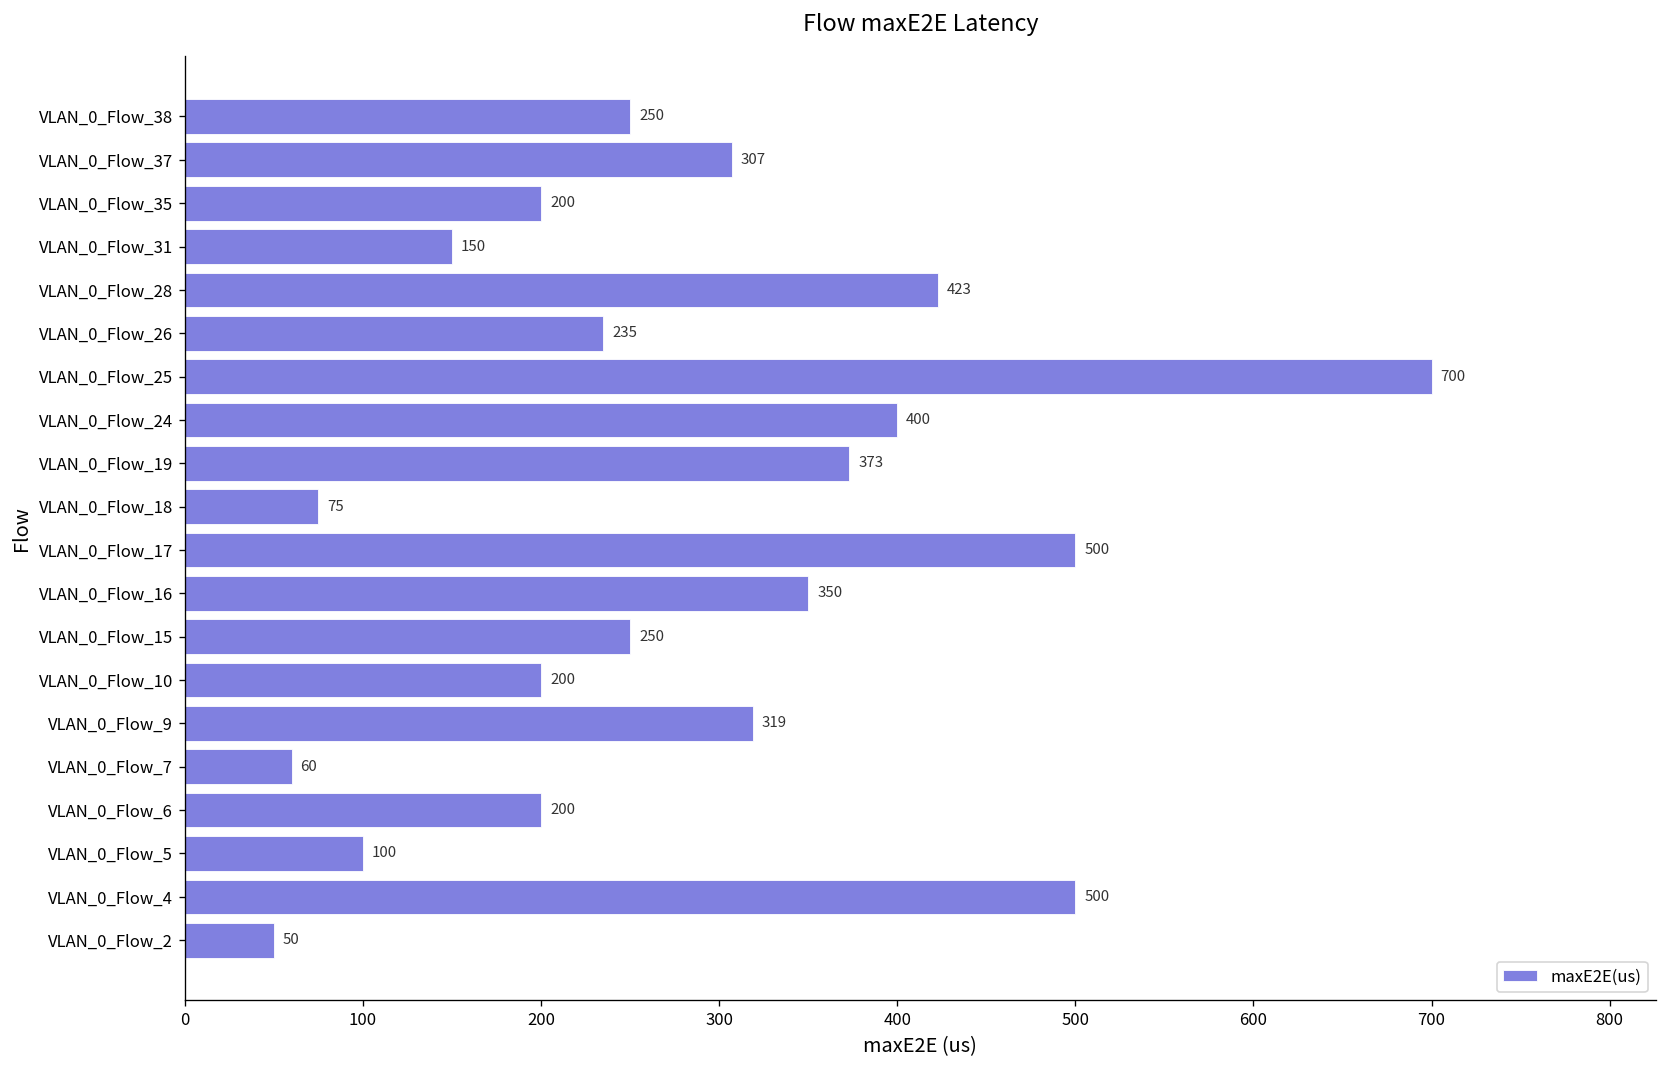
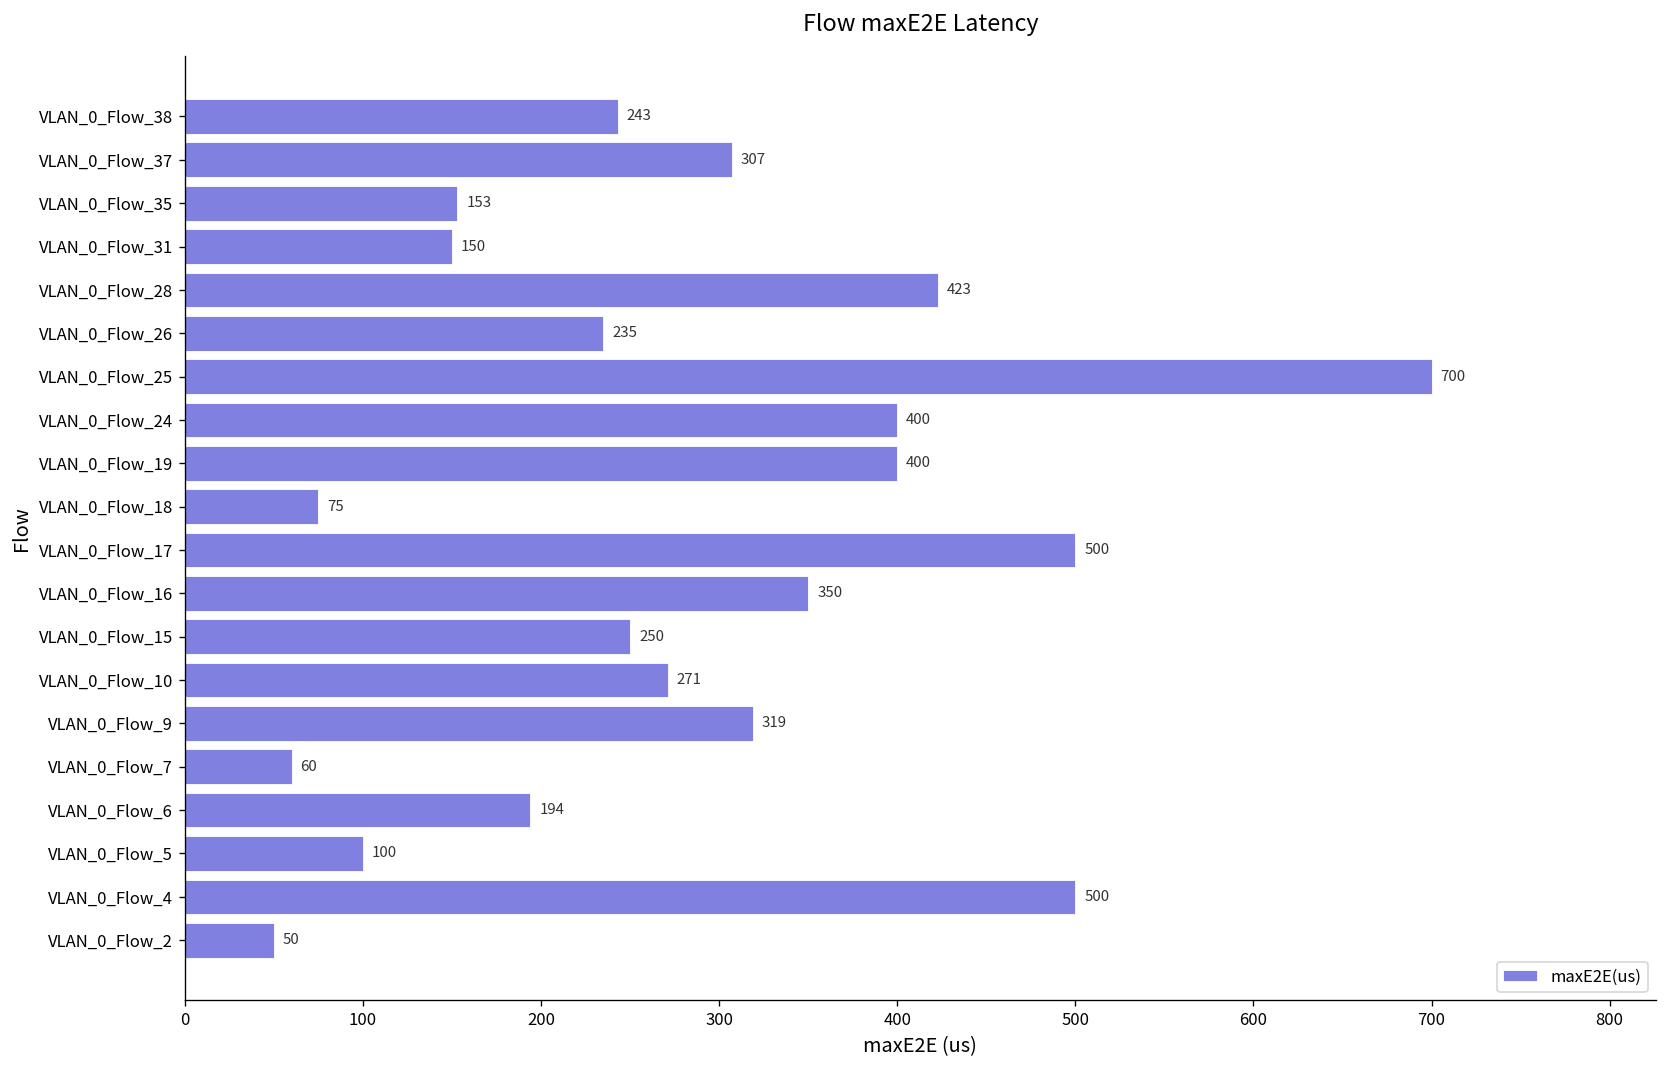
  {
-   "VLAN_0_Flow_38": 250,
+   "VLAN_0_Flow_38": 243,
    "VLAN_0_Flow_37": 307,
-   "VLAN_0_Flow_35": 200,
+   "VLAN_0_Flow_35": 153,
    "VLAN_0_Flow_31": 150,
    "VLAN_0_Flow_28": 423,
    "VLAN_0_Flow_26": 235,
    "VLAN_0_Flow_25": 700,
    "VLAN_0_Flow_24": 400,
-   "VLAN_0_Flow_19": 373,
+   "VLAN_0_Flow_19": 400,
    "VLAN_0_Flow_18": 75,
    "VLAN_0_Flow_17": 500,
    "VLAN_0_Flow_16": 350,
    "VLAN_0_Flow_15": 250,
-   "VLAN_0_Flow_10": 200,
+   "VLAN_0_Flow_10": 271,
    "VLAN_0_Flow_9": 319,
    "VLAN_0_Flow_7": 60,
-   "VLAN_0_Flow_6": 200,
+   "VLAN_0_Flow_6": 194,
    "VLAN_0_Flow_5": 100,
    "VLAN_0_Flow_4": 500,
    "VLAN_0_Flow_2": 50
  }
